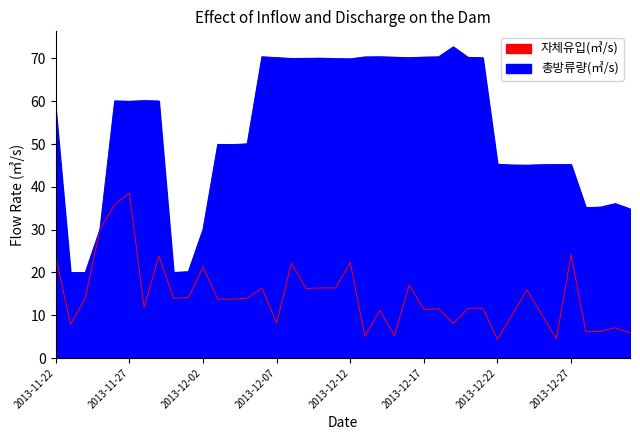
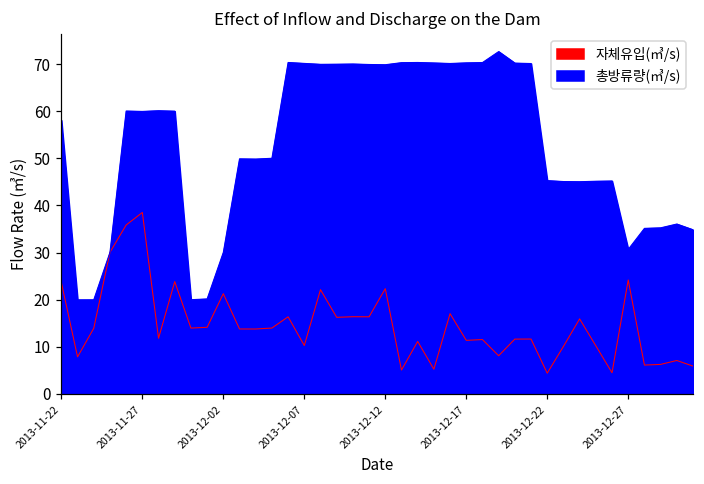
  {
    "자체유입(㎥/s)": {
      "2013-11-22": 24,
      "2013-11-27": 39,
      "2013-12-02": 21,
-     "2013-12-07": 8,
+     "2013-12-07": 10,
      "2013-12-12": 22,
      "2013-12-17": 11,
      "2013-12-22": 4,
      "2013-12-27": 24
    },
    "총방류량(㎥/s)": {
      "2013-11-22": 58,
      "2013-11-27": 60,
      "2013-12-02": 30,
      "2013-12-07": 70,
      "2013-12-12": 70,
      "2013-12-17": 70,
      "2013-12-22": 45,
-     "2013-12-27": 45
+     "2013-12-27": 31
    }
  }
